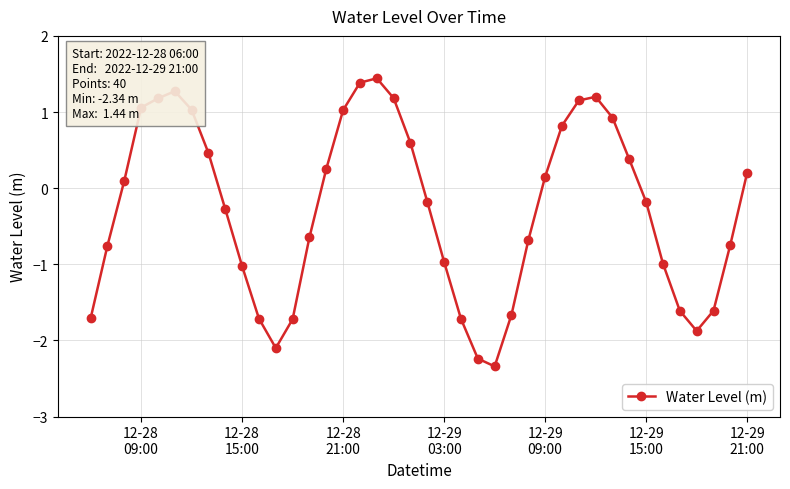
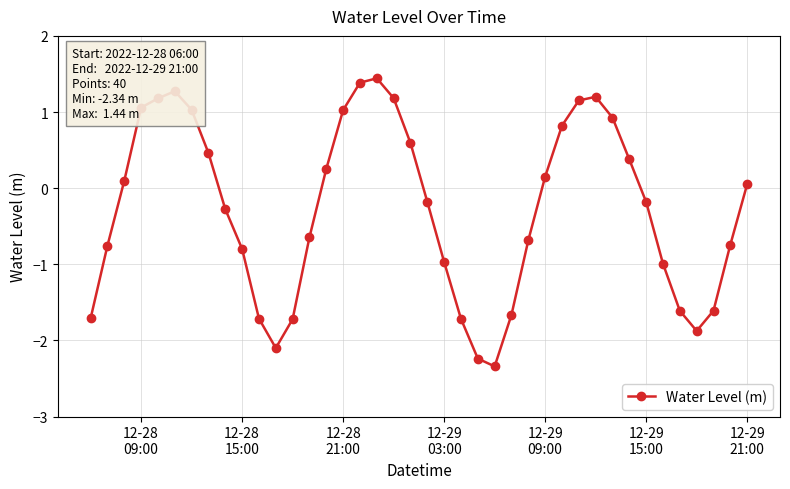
  {
-   "12-28 15:00": -1.0,
+   "12-28 15:00": -0.8,
    "12-28 21:00": 1.0,
    "12-29 03:00": -1.0,
    "12-29 09:00": 0.2,
    "12-29 15:00": -0.2,
-   "12-29 21:00": 0.2
+   "12-29 21:00": 0.1
  }
